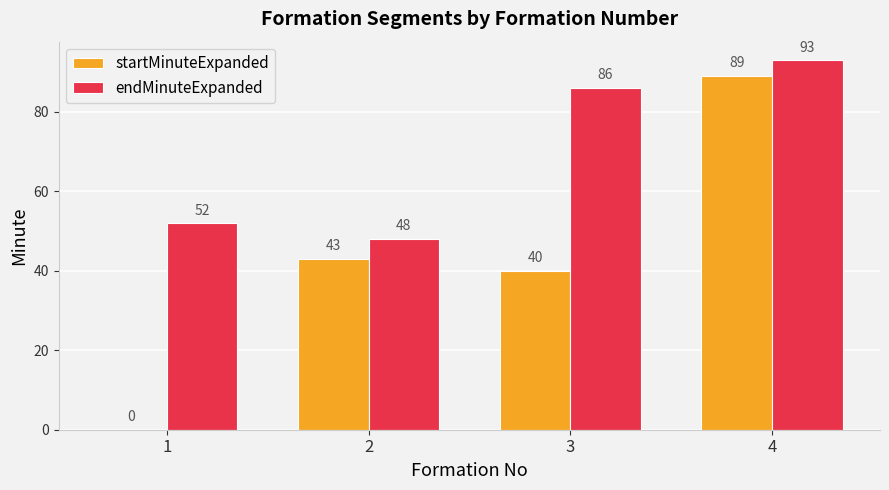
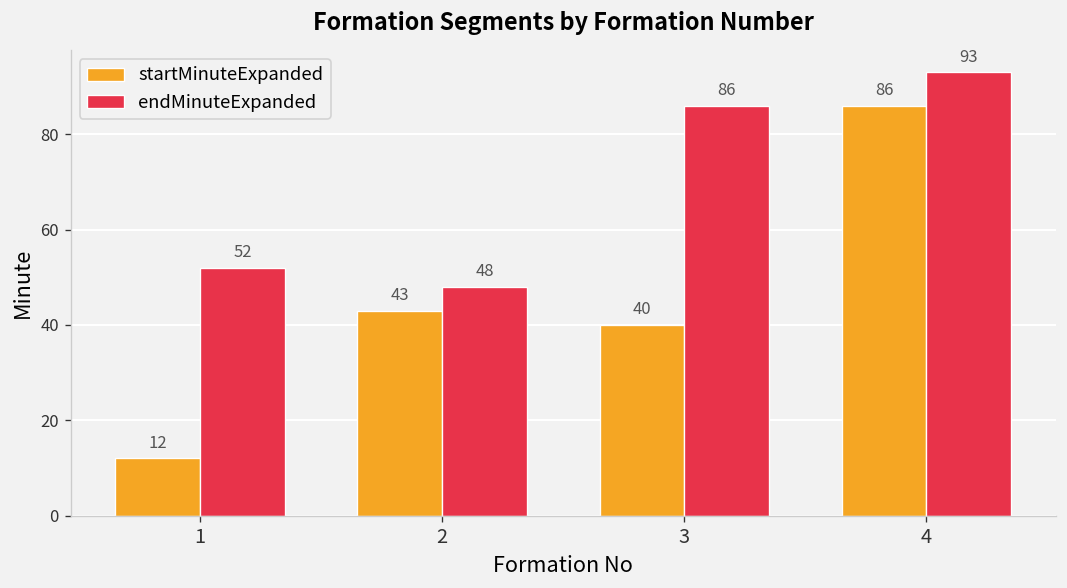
  {
    "startMinuteExpanded": {
-     "1": 0,
+     "1": 12,
      "2": 43,
      "3": 40,
-     "4": 89
+     "4": 86
    },
    "endMinuteExpanded": {
      "1": 52,
      "2": 48,
      "3": 86,
      "4": 93
    }
  }
